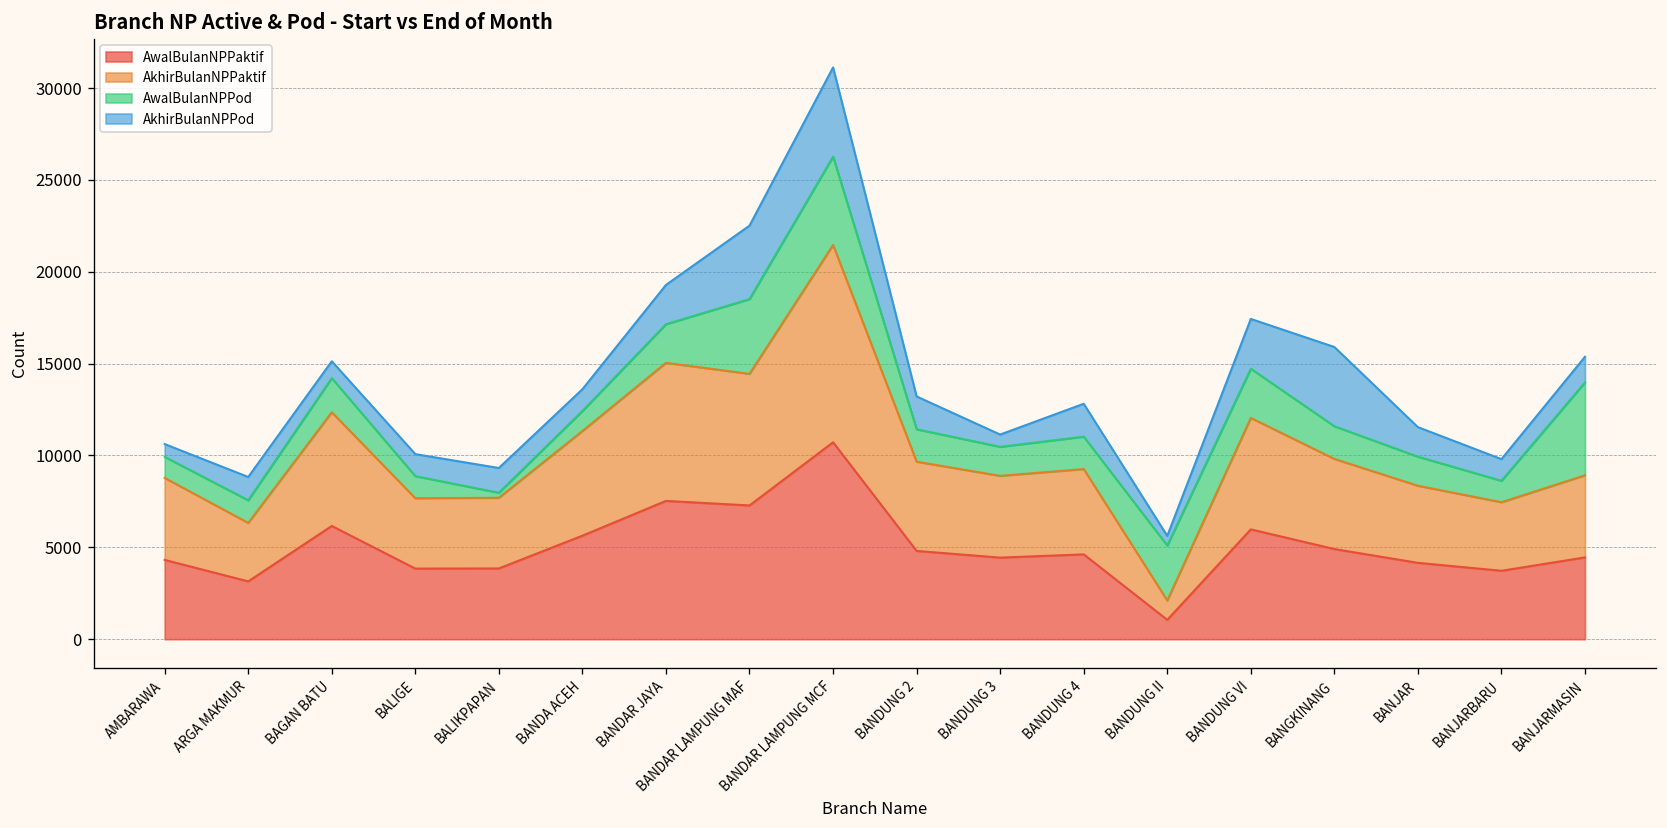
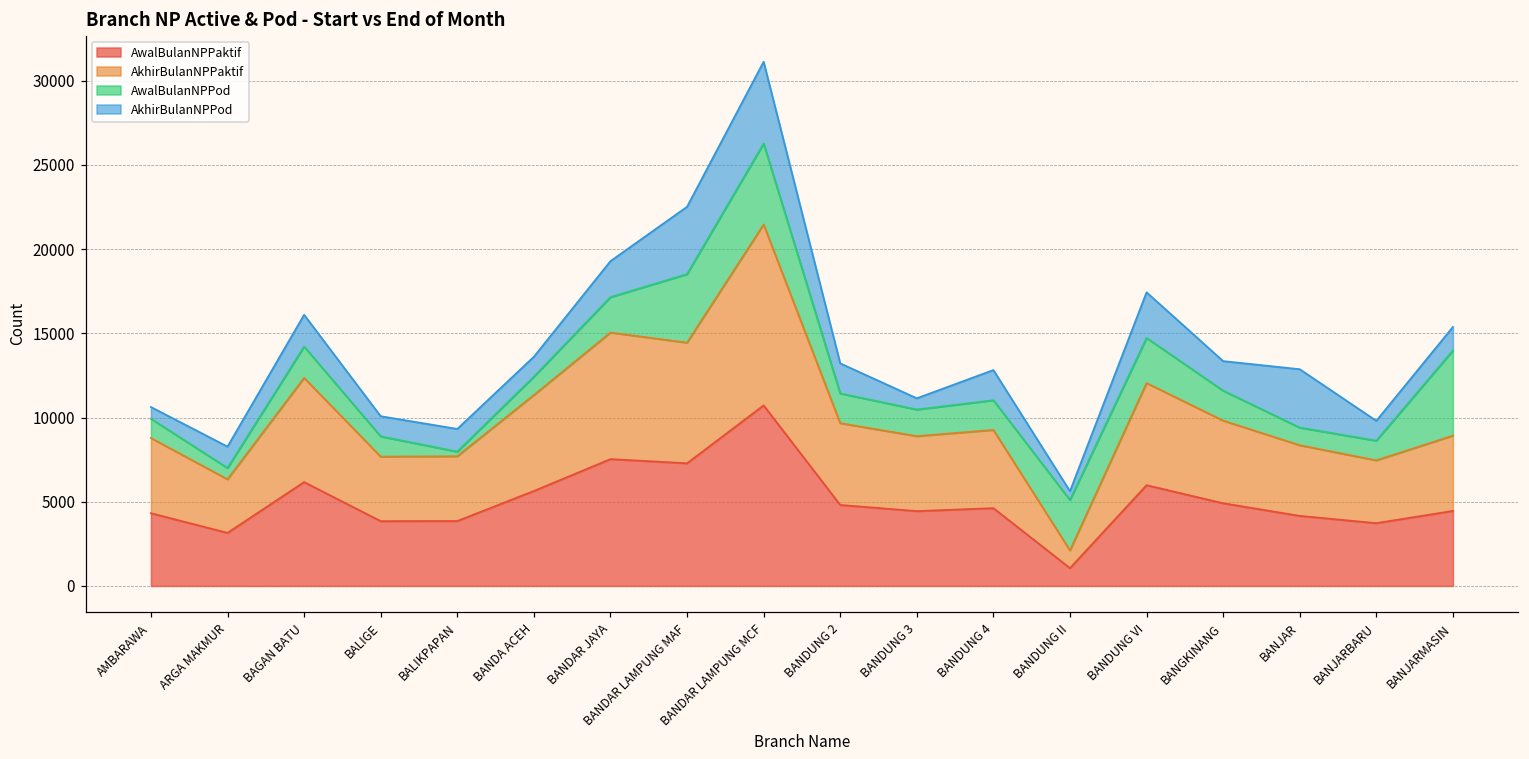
  {
    "AwalBulanNPPod": {
      "AMBARAWA": 1100,
-     "ARGA MAKMUR": 1200,
+     "ARGA MAKMUR": 700,
      "BAGAN BATU": 1900,
      "BALIGE": 1200,
      "BALIKPAPAN": 300,
      "BANDA ACEH": 1100,
      "BANDAR JAYA": 2100,
      "BANDAR LAMPUNG MAF": 4100,
      "BANDAR LAMPUNG MCF": 4800,
      "BANDUNG 2": 1800,
      "BANDUNG 3": 1600,
      "BANDUNG 4": 1800,
      "BANDUNG II": 3000,
      "BANDUNG VI": 2700,
      "BANGKINANG": 1800,
-     "BANJAR": 1600,
+     "BANJAR": 1000,
      "BANJARBARU": 1200,
      "BANJARMASIN": 5100
    },
    "AkhirBulanNPPod": {
      "AMBARAWA": 700,
      "ARGA MAKMUR": 1300,
-     "BAGAN BATU": 900,
+     "BAGAN BATU": 1900,
      "BALIGE": 1200,
      "BALIKPAPAN": 1300,
      "BANDA ACEH": 1200,
      "BANDAR JAYA": 2100,
      "BANDAR LAMPUNG MAF": 4000,
      "BANDAR LAMPUNG MCF": 4900,
      "BANDUNG 2": 1800,
      "BANDUNG 3": 700,
      "BANDUNG 4": 1800,
      "BANDUNG II": 500,
      "BANDUNG VI": 2700,
-     "BANGKINANG": 4300,
-     "BANJAR": 1600,
+     "BANGKINANG": 1800,
+     "BANJAR": 3500,
      "BANJARBARU": 1200,
      "BANJARMASIN": 1400
    }
  }
